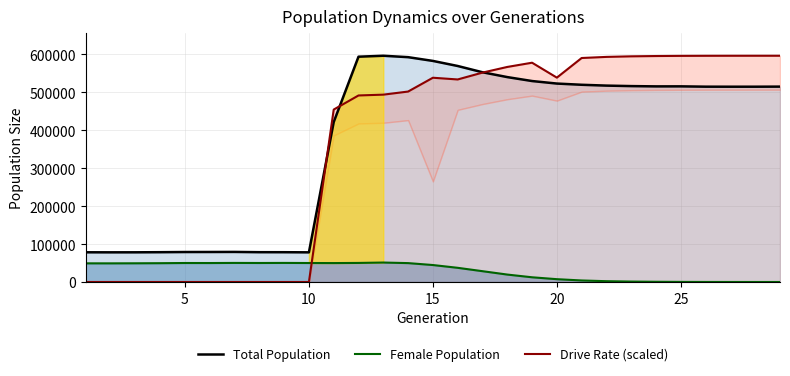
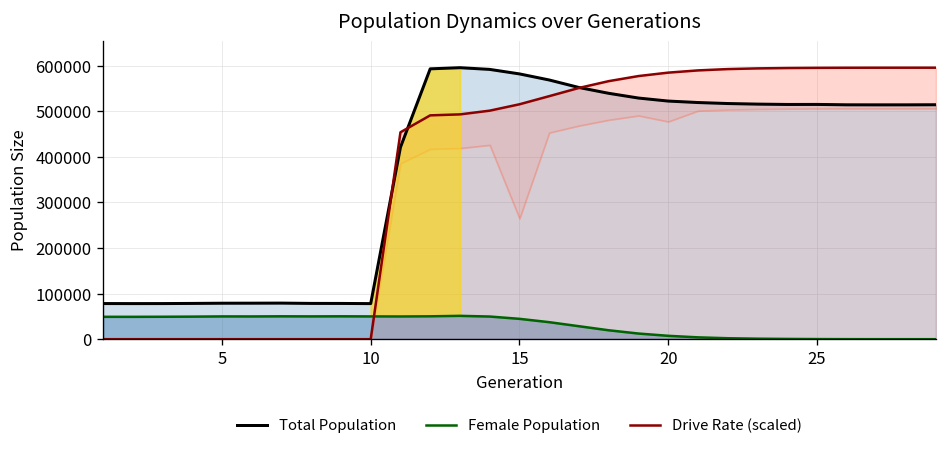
  {
    "Total Population": {
      "5": 80000,
      "15": 580000,
      "20": 520000,
      "25": 520000
    },
    "Female Population": {
      "5": 50000,
      "10": 50000,
      "15": 40000,
      "20": 10000,
      "25": 0
    },
    "Drive Rate (scaled)": {
-     "15": 540000,
-     "20": 540000,
+     "15": 520000,
+     "20": 580000,
      "25": 600000
    }
  }
